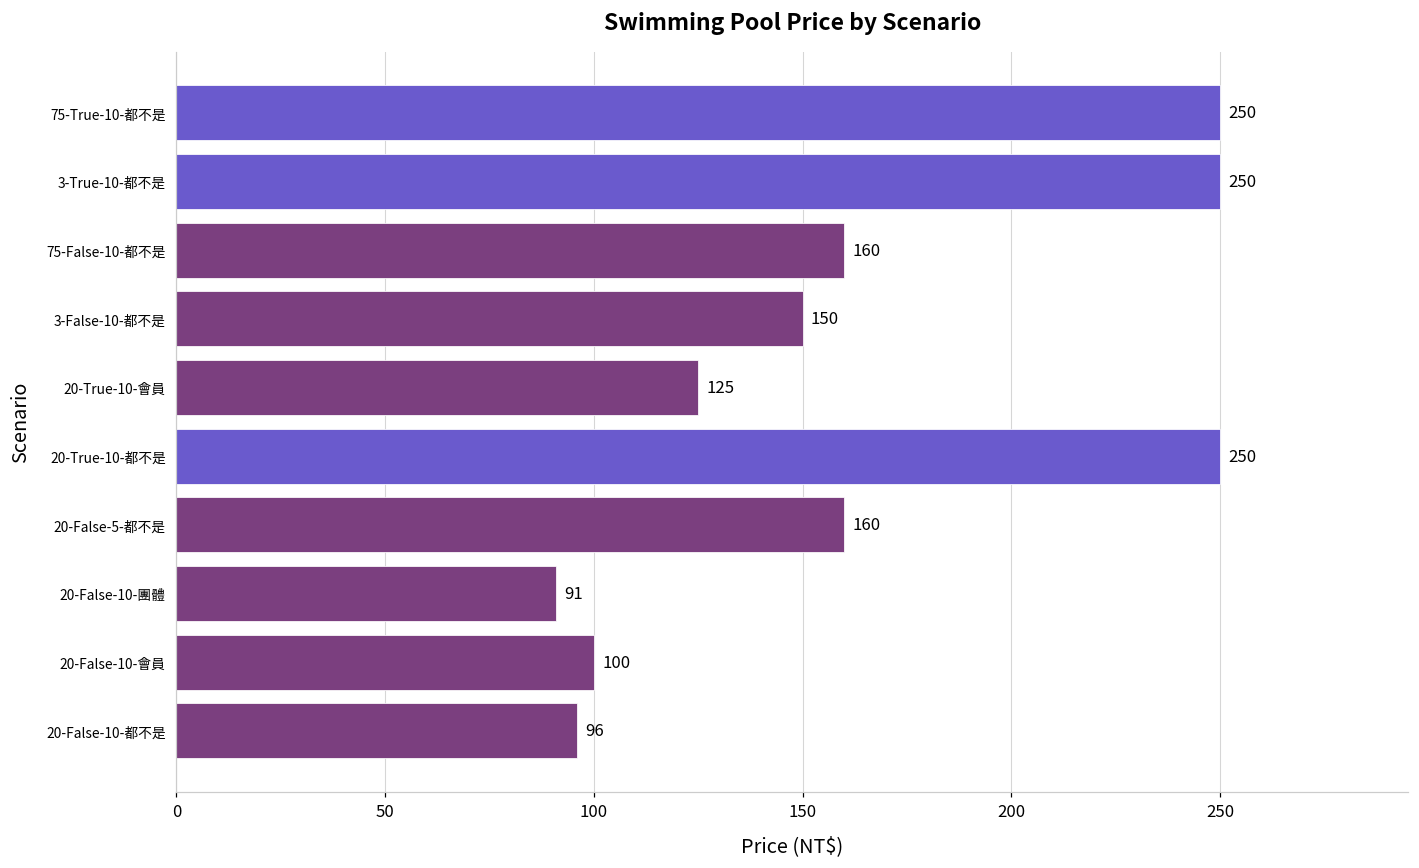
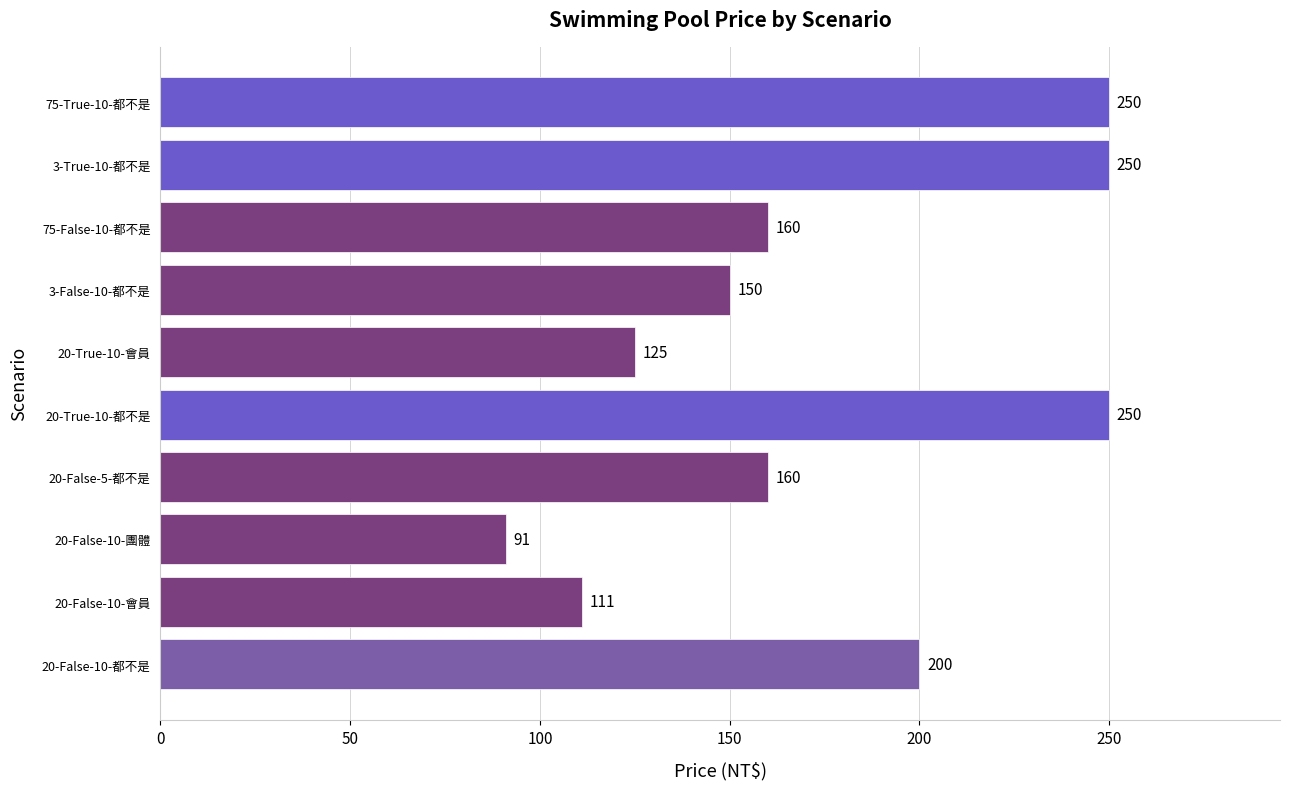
  {
    "75-True-10-都不是": 250,
    "3-True-10-都不是": 250,
    "75-False-10-都不是": 160,
    "3-False-10-都不是": 150,
    "20-True-10-會員": 125,
    "20-True-10-都不是": 250,
    "20-False-5-都不是": 160,
    "20-False-10-團體": 91,
-   "20-False-10-會員": 100,
-   "20-False-10-都不是": 96
+   "20-False-10-會員": 111,
+   "20-False-10-都不是": 200
  }
